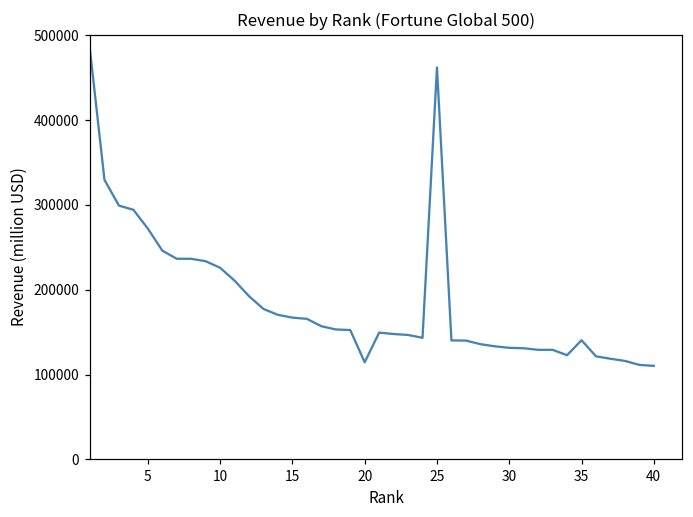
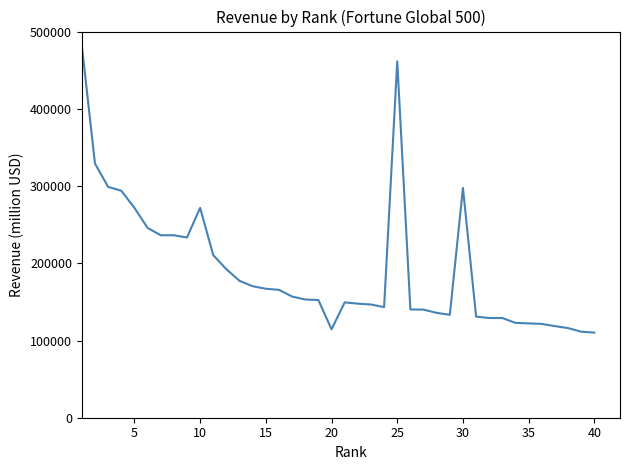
  {
    "5": 270000,
-   "10": 230000,
+   "10": 270000,
    "15": 170000,
    "20": 110000,
    "25": 460000,
-   "30": 130000,
-   "35": 140000,
+   "30": 300000,
+   "35": 120000,
    "40": 110000
  }
